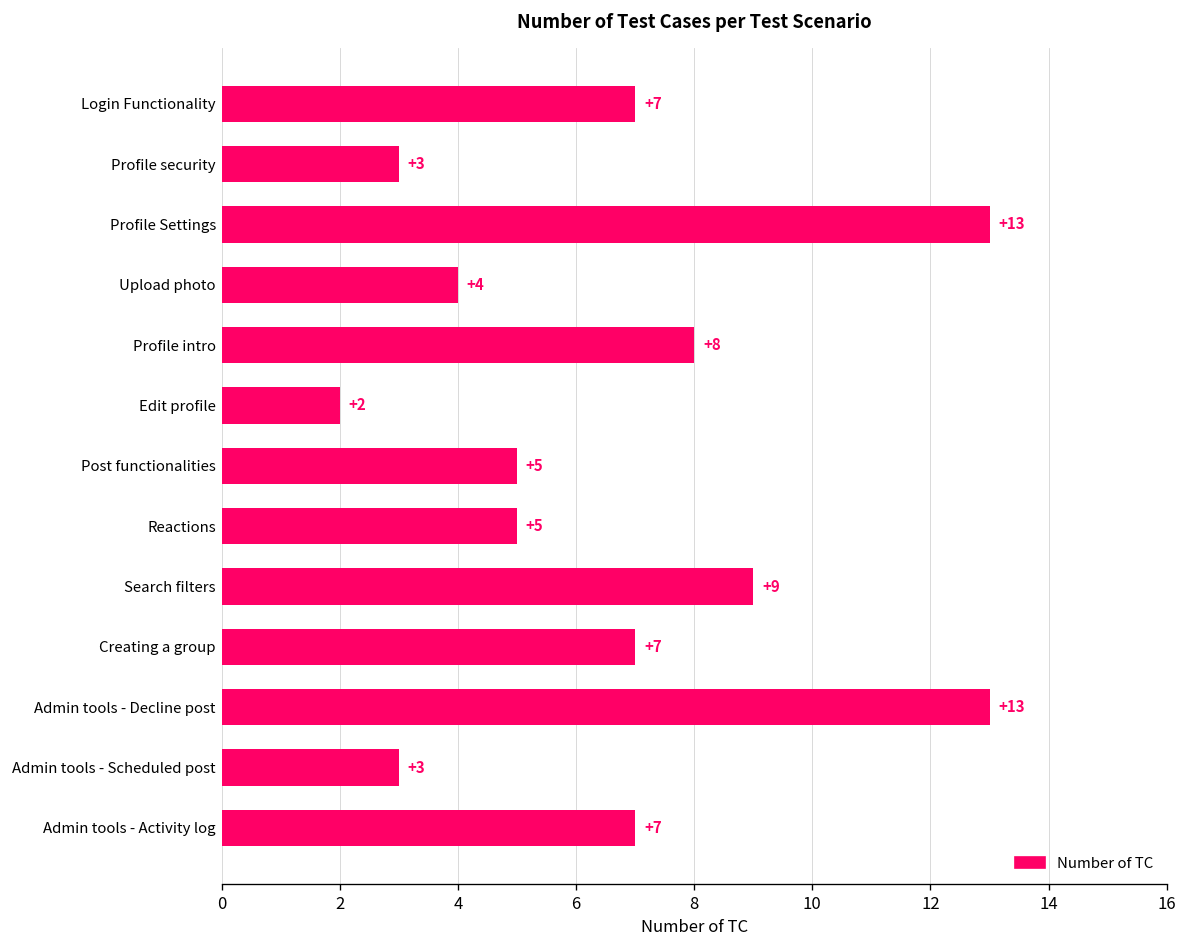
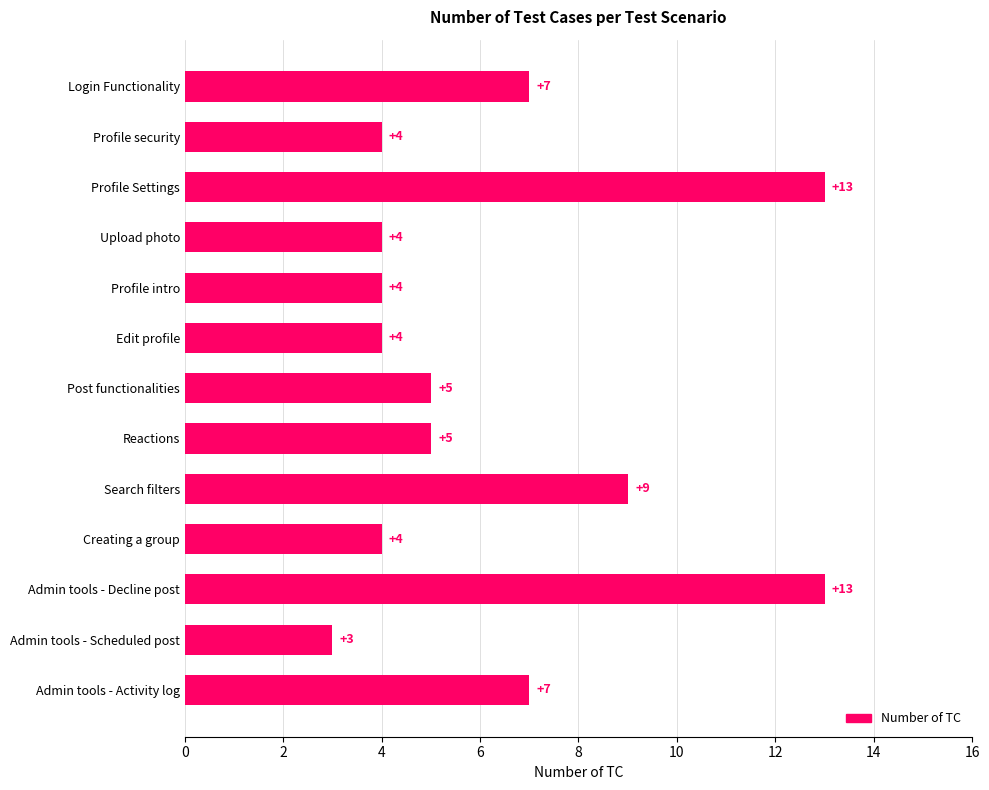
  {
    "Login Functionality": "+7",
-   "Profile security": "+3",
+   "Profile security": "+4",
    "Profile Settings": "+13",
    "Upload photo": "+4",
-   "Profile intro": "+8",
-   "Edit profile": "+2",
+   "Profile intro": "+4",
+   "Edit profile": "+4",
    "Post functionalities": "+5",
    "Reactions": "+5",
    "Search filters": "+9",
-   "Creating a group": "+7",
+   "Creating a group": "+4",
    "Admin tools - Decline post": "+13",
    "Admin tools - Scheduled post": "+3",
    "Admin tools - Activity log": "+7"
  }
